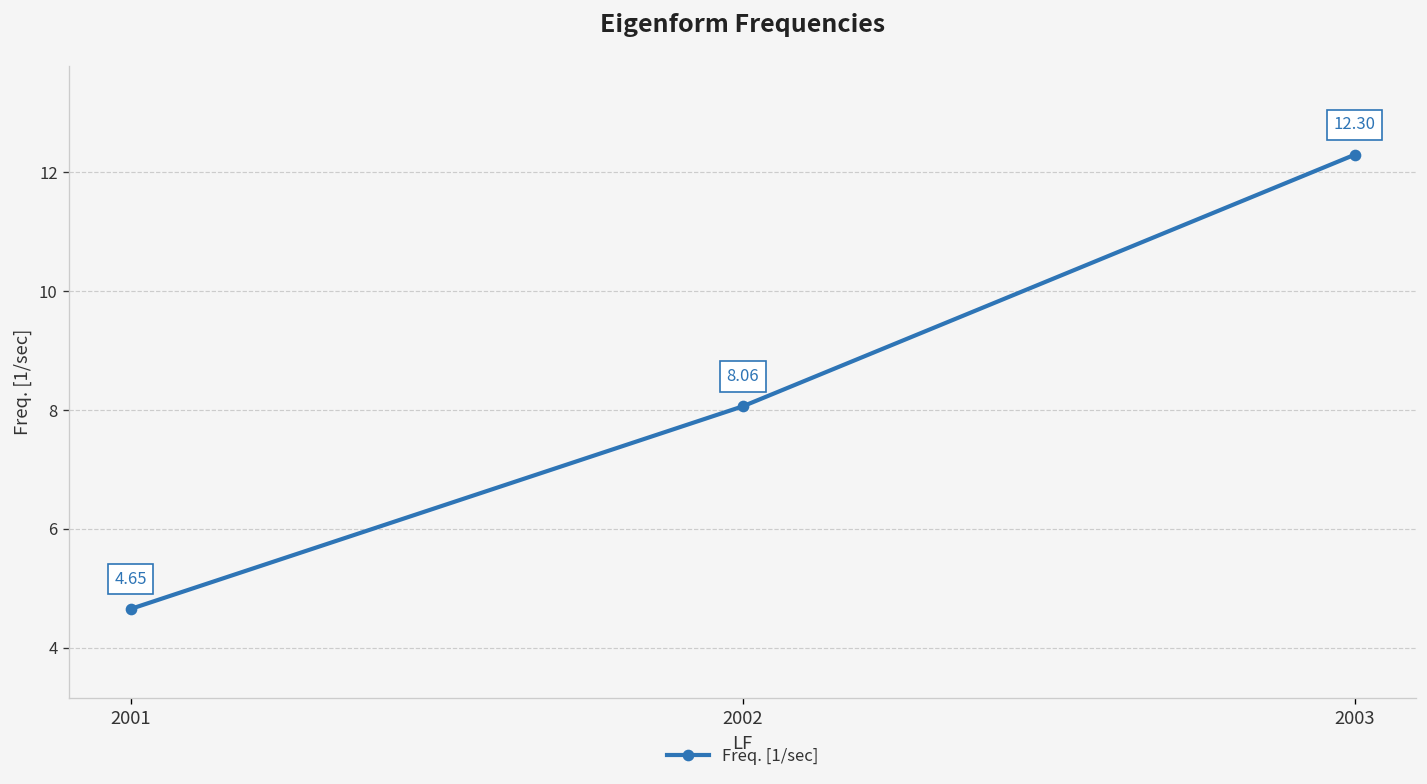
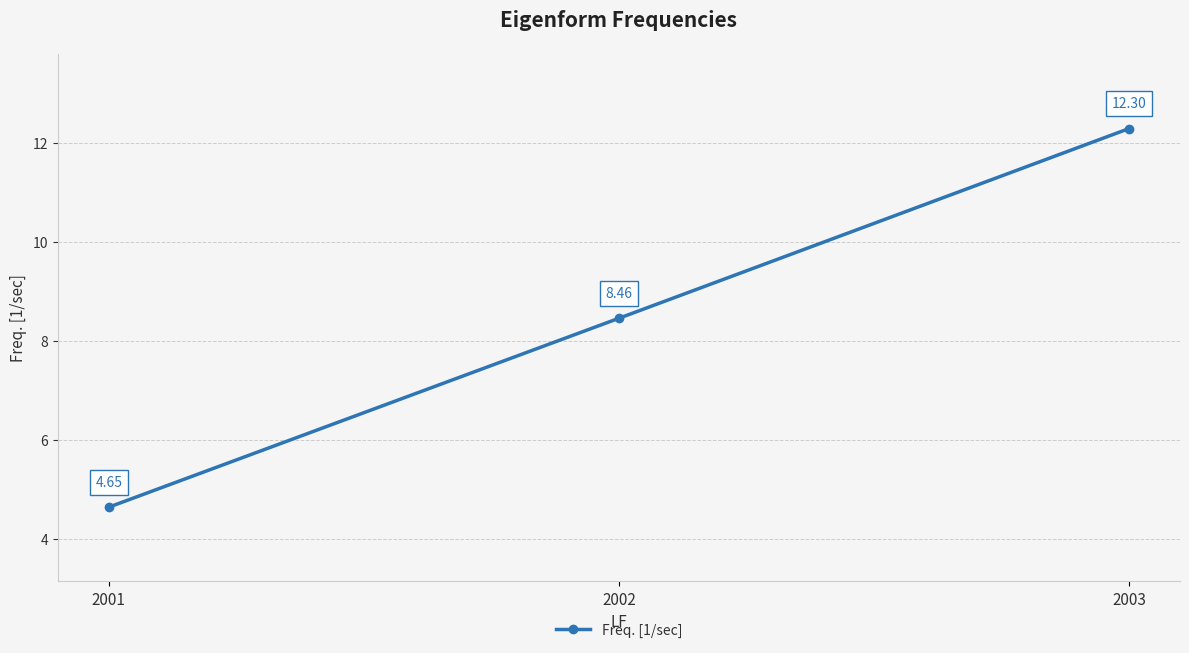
  {
-   "2002": 8.06
+   "2002": 8.46
  }
